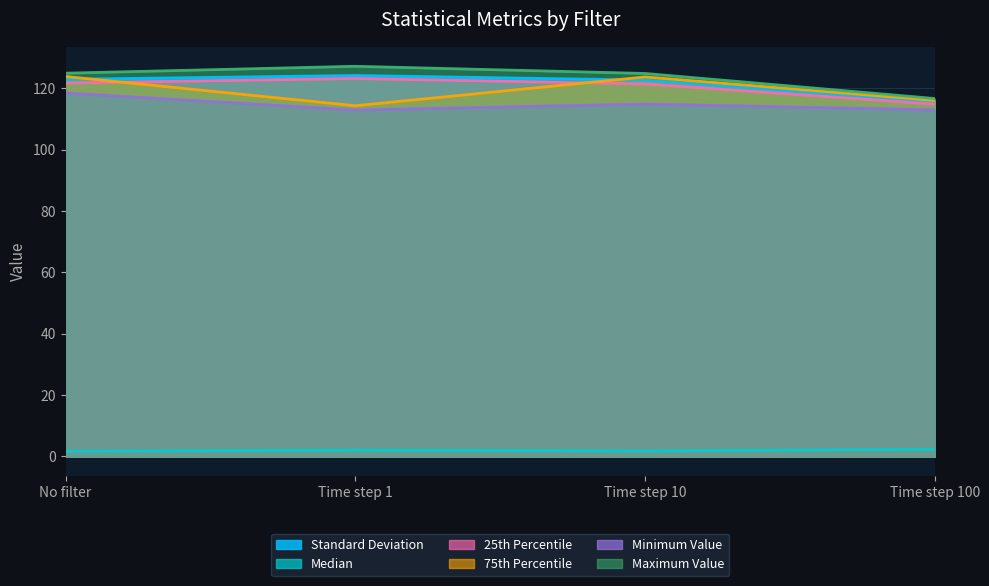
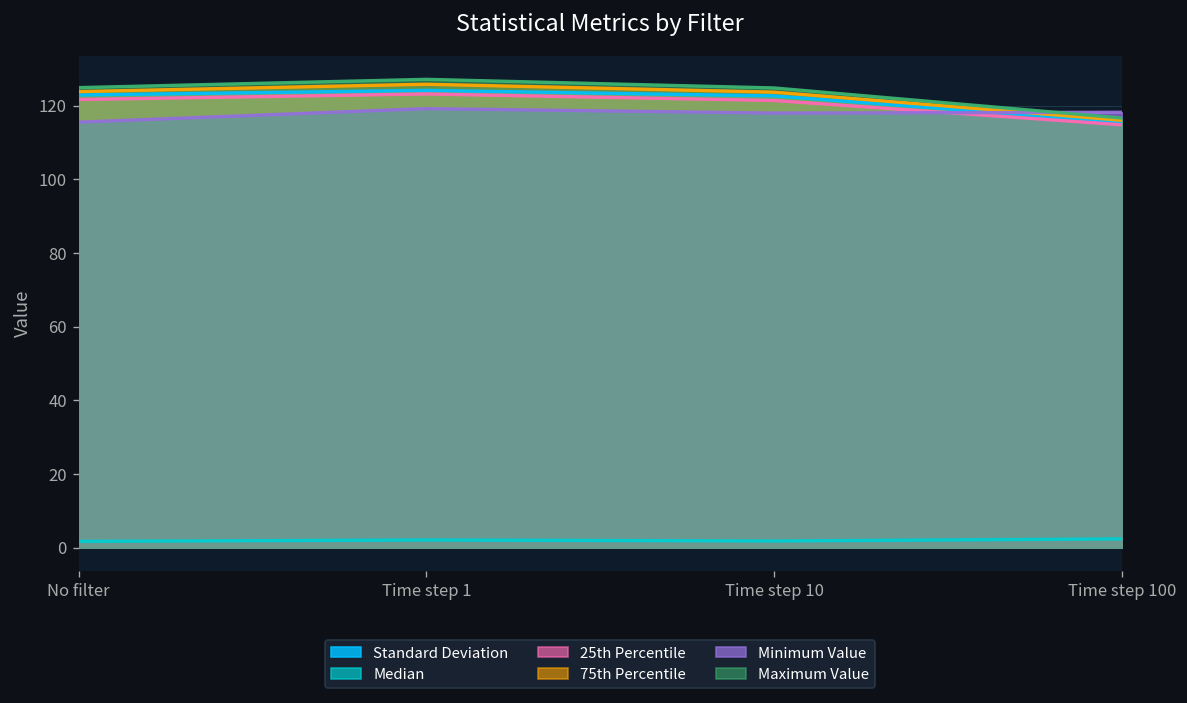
  {
    "25th Percentile": {
      "No filter": 122,
      "Time step 1": 123,
      "Time step 10": 121
    },
    "75th Percentile": {
      "No filter": 124,
-     "Time step 1": 114,
+     "Time step 1": 126,
      "Time step 10": 124
    },
    "Minimum Value": {
-     "No filter": 118,
-     "Time step 1": 113,
-     "Time step 10": 115,
-     "Time step 100": 113
+     "No filter": 116,
+     "Time step 1": 119,
+     "Time step 10": 118,
+     "Time step 100": 118
    },
    "Maximum Value": {
      "No filter": 125,
      "Time step 1": 127,
      "Time step 10": 125
    }
  }
